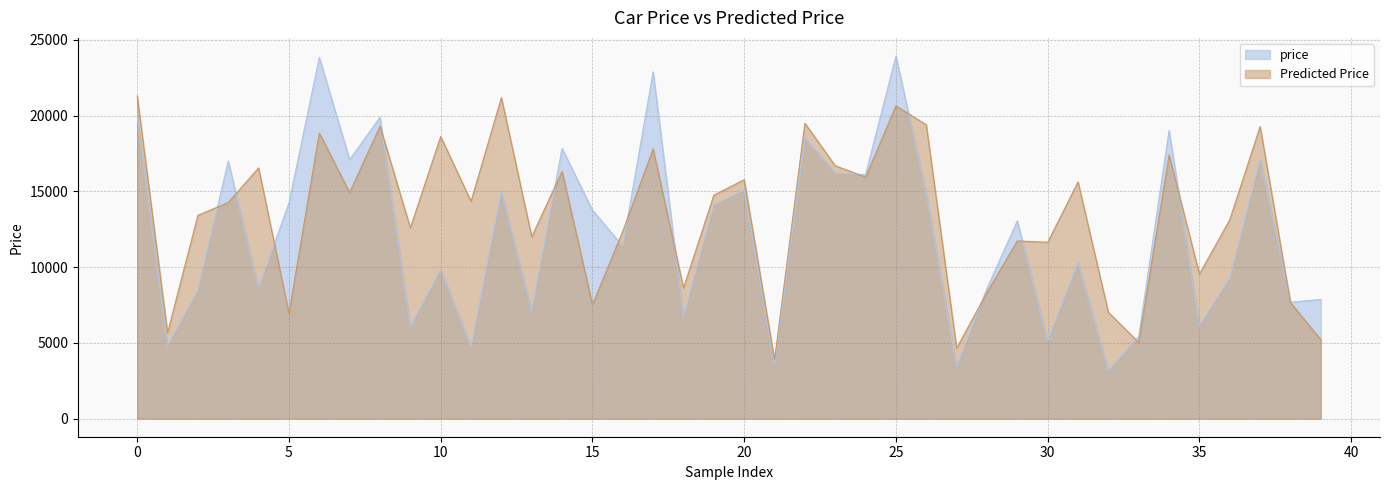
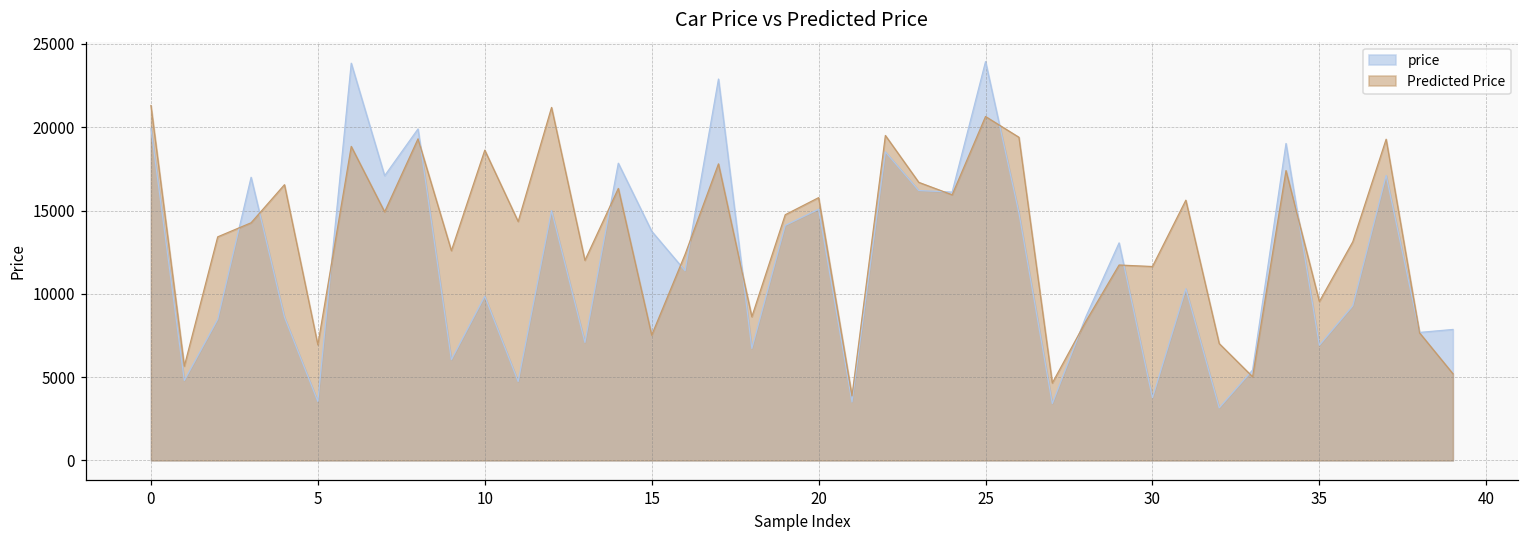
  {
    "price": {
      "0": 19900,
-     "5": 14200,
+     "5": 3500,
      "10": 9900,
      "15": 13800,
      "20": 15100,
      "25": 23900,
-     "30": 5100,
-     "35": 6100
+     "30": 3800,
+     "35": 6900
    },
    "Predicted Price": {
      "0": 21300,
      "5": 6900,
      "10": 18600,
      "15": 7500,
      "20": 15800,
      "25": 20600,
      "30": 11600,
      "35": 9500
    }
  }
